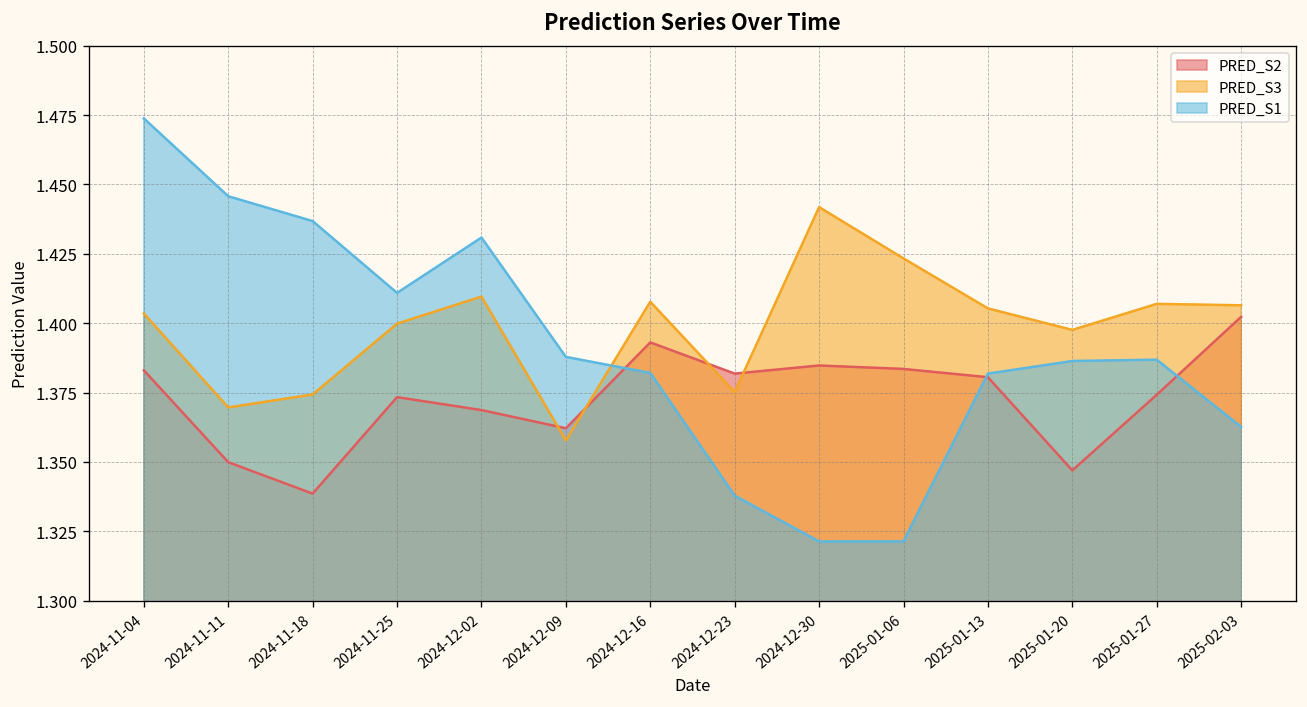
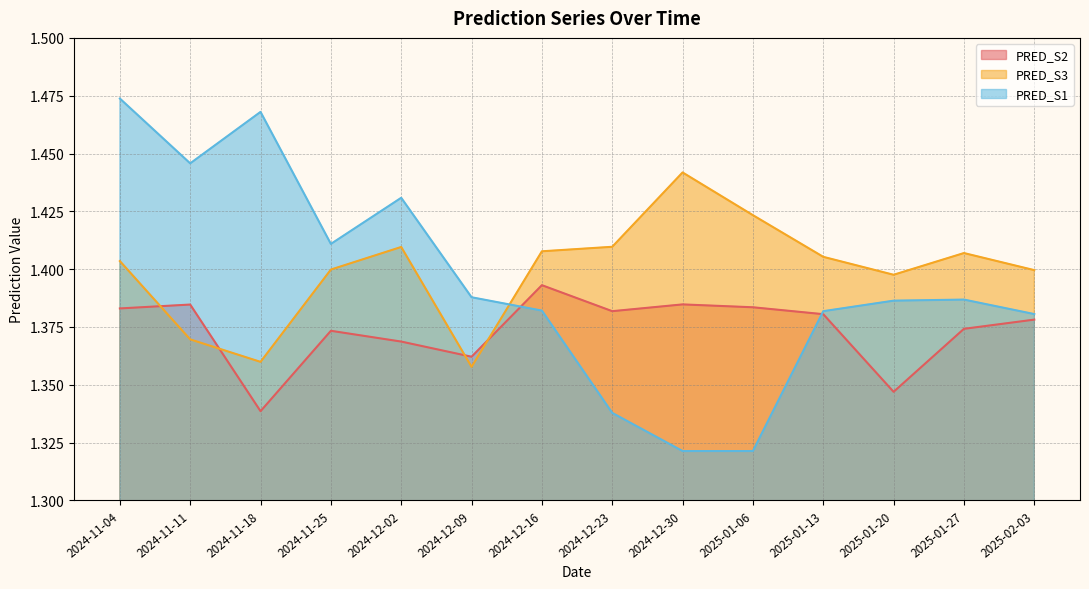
  {
    "PRED_S2": {
      "2024-11-04": 1.383,
-     "2024-11-11": 1.350,
+     "2024-11-11": 1.385,
      "2024-11-18": 1.339,
      "2024-11-25": 1.373,
      "2024-12-02": 1.369,
      "2024-12-09": 1.362,
      "2024-12-16": 1.393,
      "2024-12-23": 1.382,
      "2024-12-30": 1.385,
      "2025-01-06": 1.384,
      "2025-01-13": 1.381,
      "2025-01-20": 1.347,
      "2025-01-27": 1.374,
-     "2025-02-03": 1.402
+     "2025-02-03": 1.378
    },
    "PRED_S3": {
      "2024-11-04": 1.403,
      "2024-11-11": 1.370,
-     "2024-11-18": 1.374,
+     "2024-11-18": 1.360,
      "2024-11-25": 1.400,
      "2024-12-02": 1.410,
      "2024-12-09": 1.358,
      "2024-12-16": 1.408,
-     "2024-12-23": 1.375,
+     "2024-12-23": 1.410,
      "2024-12-30": 1.442,
      "2025-01-06": 1.423,
      "2025-01-13": 1.405,
      "2025-01-20": 1.398,
      "2025-01-27": 1.407,
-     "2025-02-03": 1.406
+     "2025-02-03": 1.400
    },
    "PRED_S1": {
      "2024-11-04": 1.474,
      "2024-11-11": 1.446,
-     "2024-11-18": 1.437,
+     "2024-11-18": 1.468,
      "2024-11-25": 1.411,
      "2024-12-02": 1.431,
      "2024-12-09": 1.388,
      "2024-12-16": 1.382,
      "2024-12-23": 1.338,
      "2024-12-30": 1.321,
      "2025-01-06": 1.321,
      "2025-01-13": 1.382,
      "2025-01-20": 1.386,
      "2025-01-27": 1.387,
-     "2025-02-03": 1.363
+     "2025-02-03": 1.381
    }
  }
